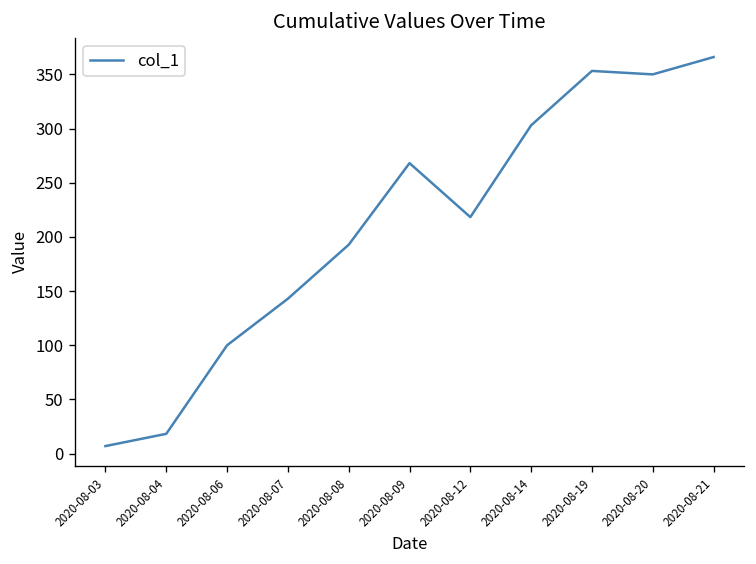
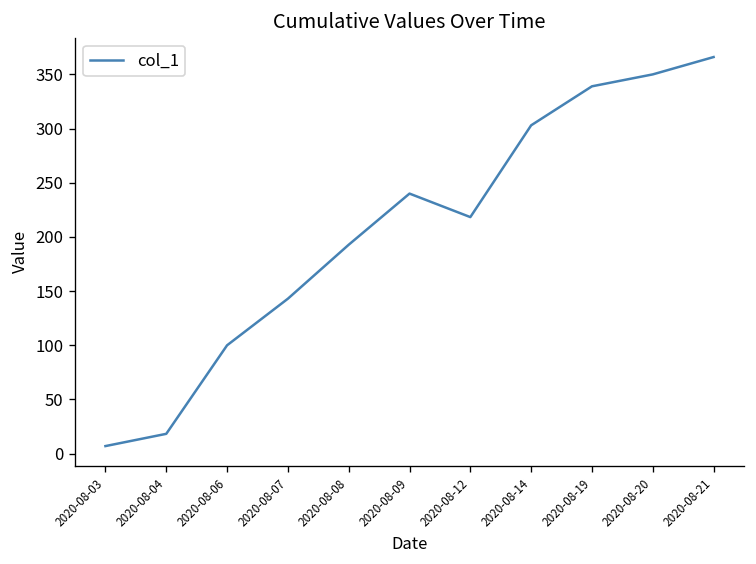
  {
    "2020-08-03": 10,
    "2020-08-04": 20,
    "2020-08-06": 100,
    "2020-08-07": 140,
    "2020-08-08": 190,
-   "2020-08-09": 270,
+   "2020-08-09": 240,
    "2020-08-12": 220,
    "2020-08-14": 300,
-   "2020-08-19": 350,
+   "2020-08-19": 340,
    "2020-08-20": 350,
    "2020-08-21": 370
  }
